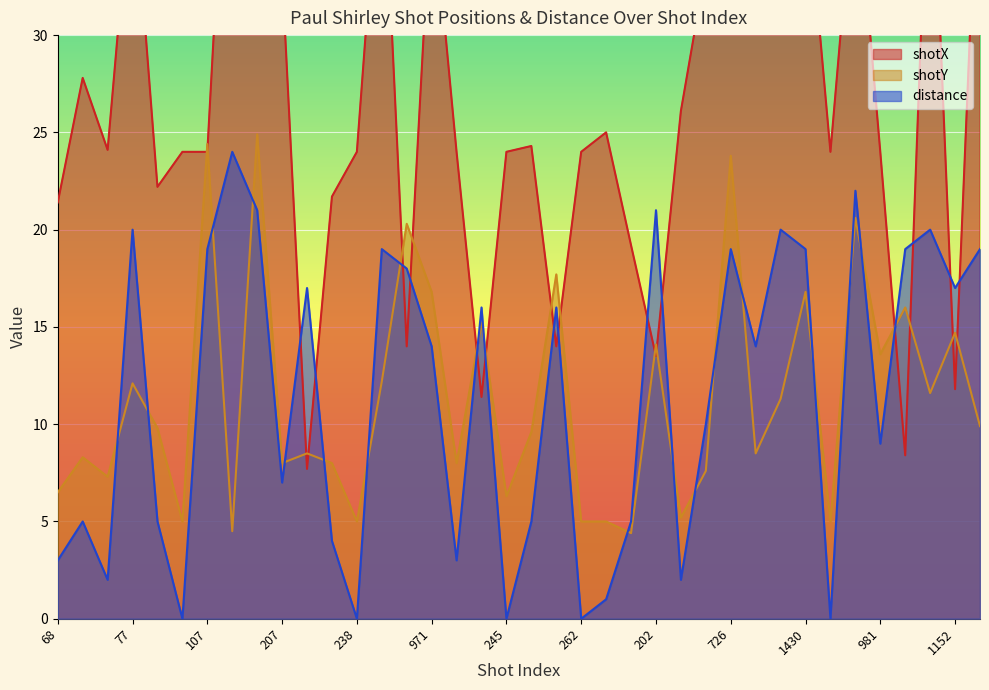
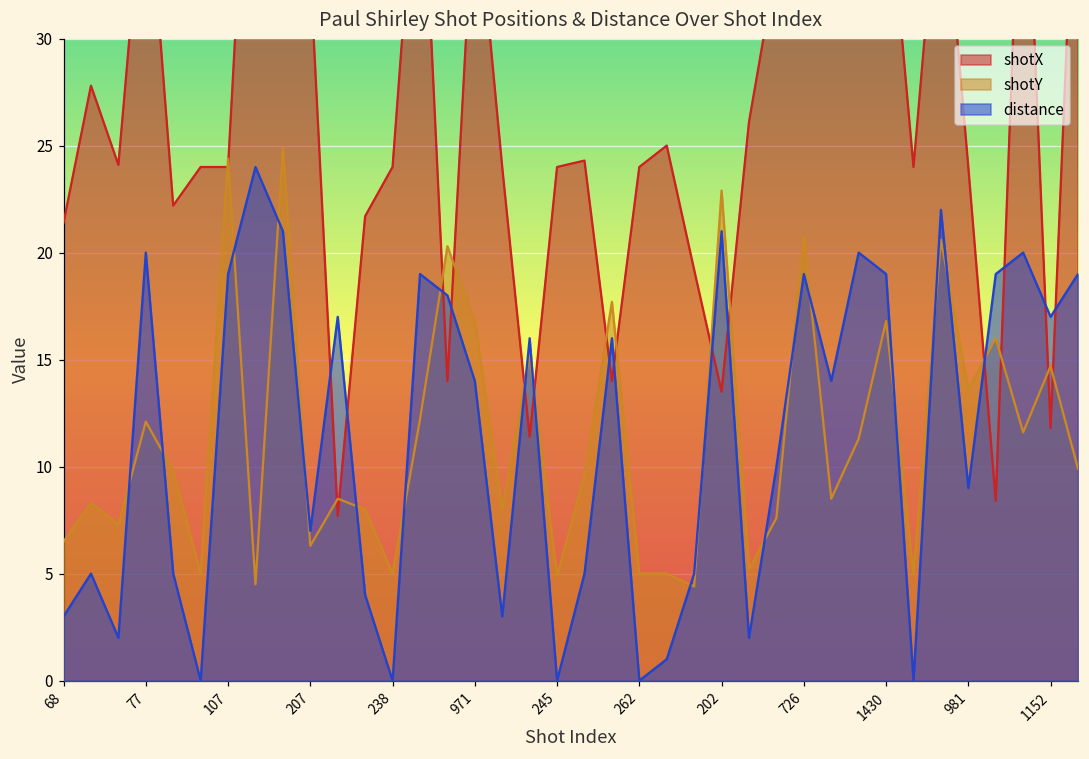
  {
    "shotX": {
      "68": 21.4,
      "107": 24.0,
      "238": 24.0,
      "245": 24.0,
      "262": 24.0,
      "202": 13.5,
      "981": 24.0,
      "1152": 11.8
    },
    "shotY": {
      "68": 6.5,
      "77": 12.1,
      "107": 24.4,
-     "207": 8.0,
+     "207": 6.3,
      "238": 5.0,
      "971": 16.8,
-     "245": 6.3,
+     "245": 4.9,
      "262": 5.0,
-     "202": 14.1,
-     "726": 23.8,
+     "202": 22.9,
+     "726": 20.8,
      "1430": 16.8,
      "981": 13.6,
      "1152": 14.7
    },
    "distance": {
      "68": 3.0,
      "77": 20.0,
      "107": 19.0,
      "207": 7.0,
      "238": 0.0,
      "971": 14.0,
      "245": 0.0,
      "262": 0.0,
      "202": 21.0,
      "726": 19.0,
      "1430": 19.0,
      "981": 9.0,
      "1152": 17.0
    }
  }
